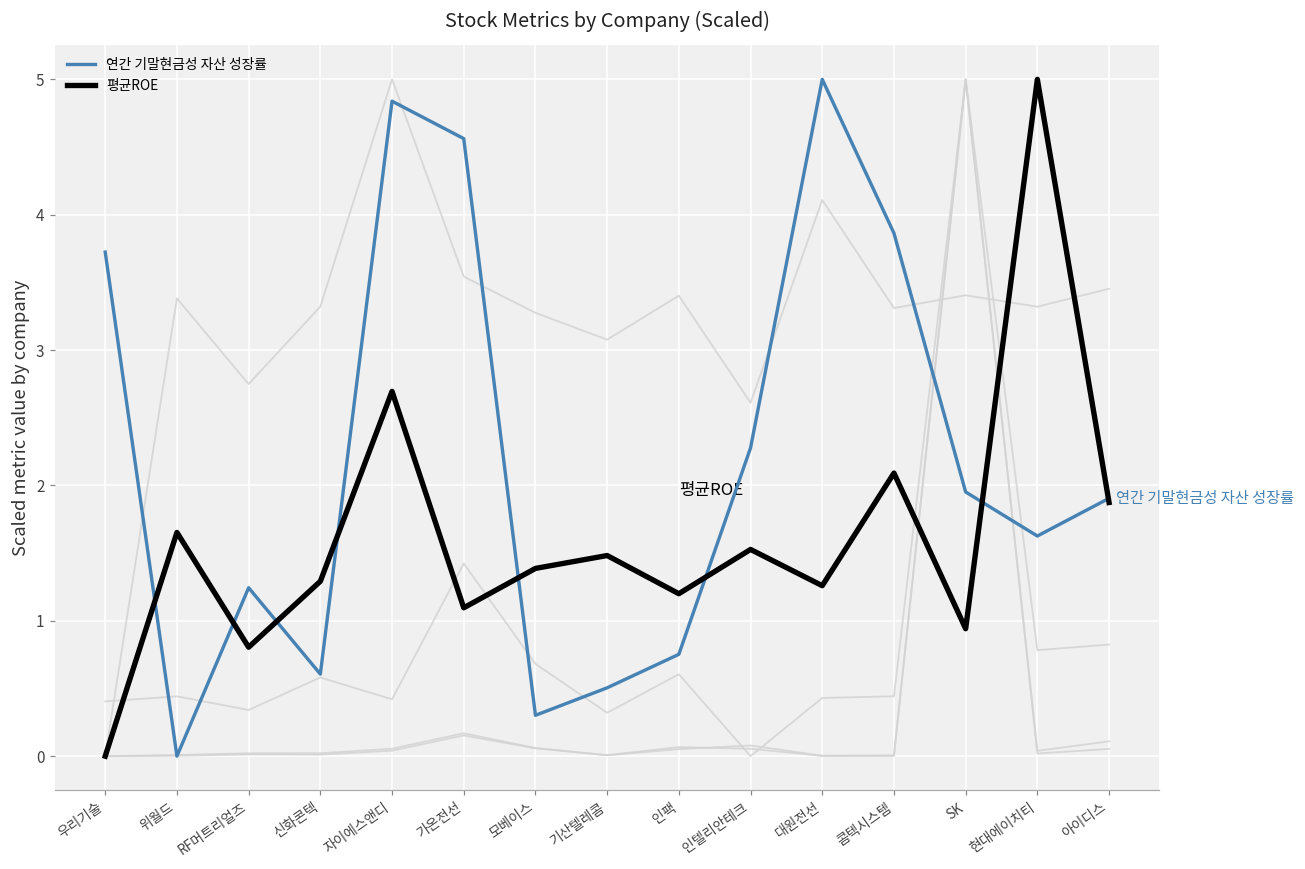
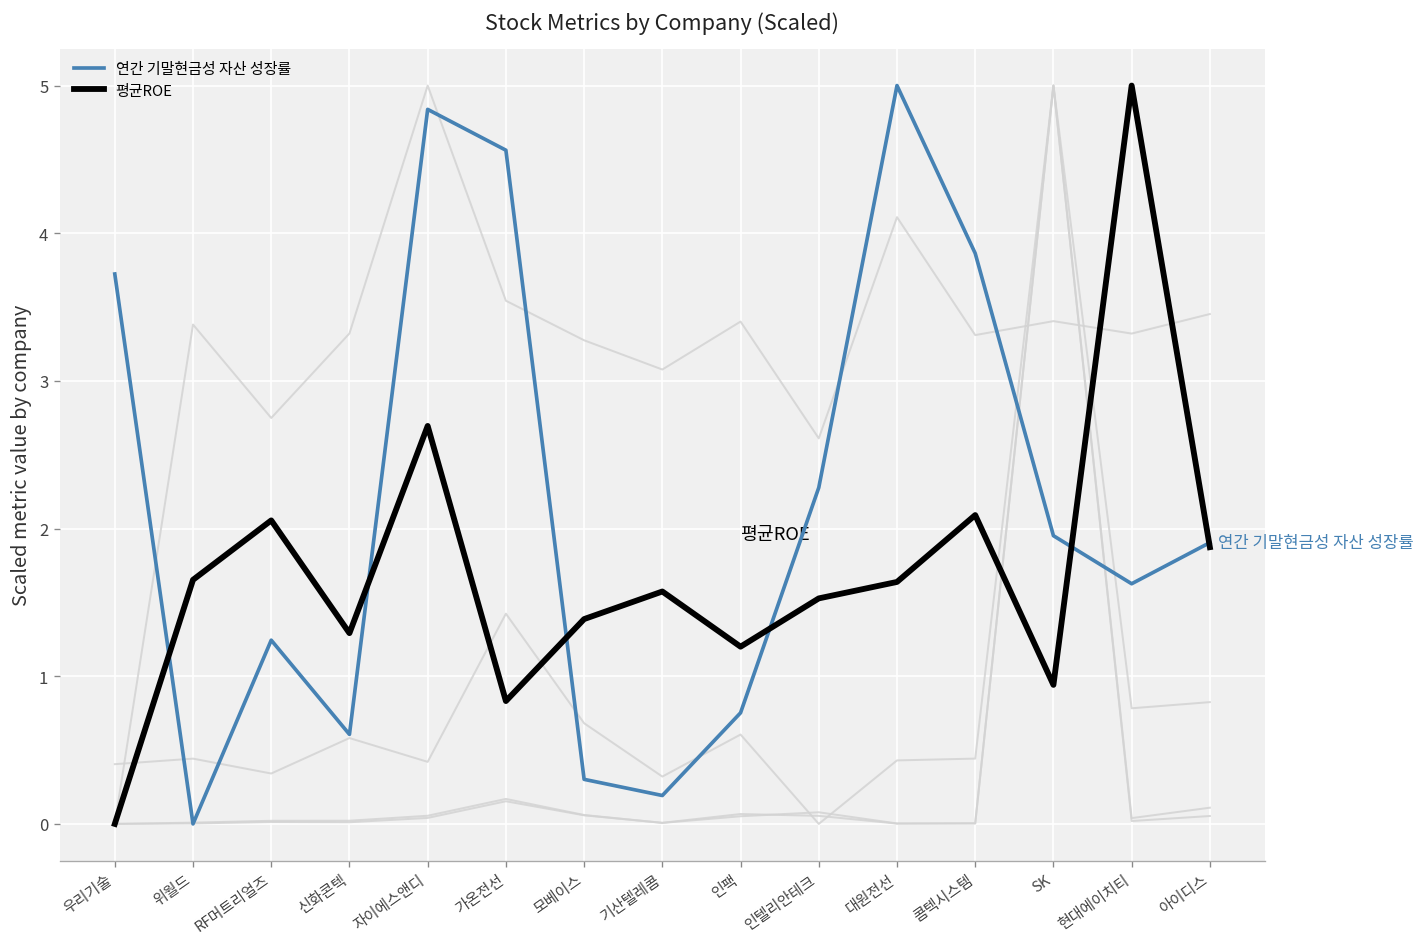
  {
    "연간 기말현금성 자산 성장률": {
      "우리기술": 3.72,
      "RF머트리얼즈": 1.24,
      "신화콘텍": 0.61,
      "자이에스앤디": 4.84,
      "가온전선": 4.56,
      "모베이스": 0.30,
-     "기산텔레콤": 0.51,
+     "기산텔레콤": 0.19,
      "인팩": 0.75,
      "인텔리안테크": 2.28,
      "대원전선": 5.00,
      "콤텍시스템": 3.86,
      "SK": 1.95,
      "현대에이치티": 1.63,
      "아이디스": 1.90
    },
    "평균ROE": {
      "위월드": 1.65,
-     "RF머트리얼즈": 0.80,
+     "RF머트리얼즈": 2.06,
      "신화콘텍": 1.29,
      "자이에스앤디": 2.69,
-     "가온전선": 1.10,
+     "가온전선": 0.83,
      "모베이스": 1.39,
-     "기산텔레콤": 1.48,
+     "기산텔레콤": 1.57,
      "인팩": 1.20,
      "인텔리안테크": 1.53,
-     "대원전선": 1.26,
+     "대원전선": 1.64,
      "콤텍시스템": 2.09,
      "SK": 0.94,
      "현대에이치티": 5.00,
      "아이디스": 1.87
    }
  }
